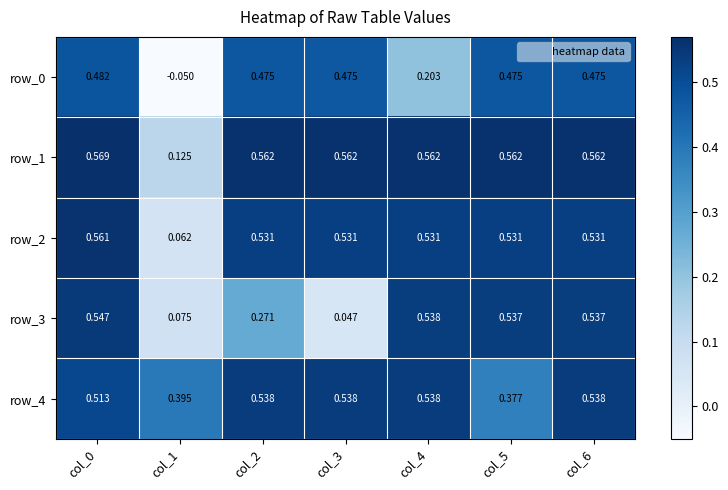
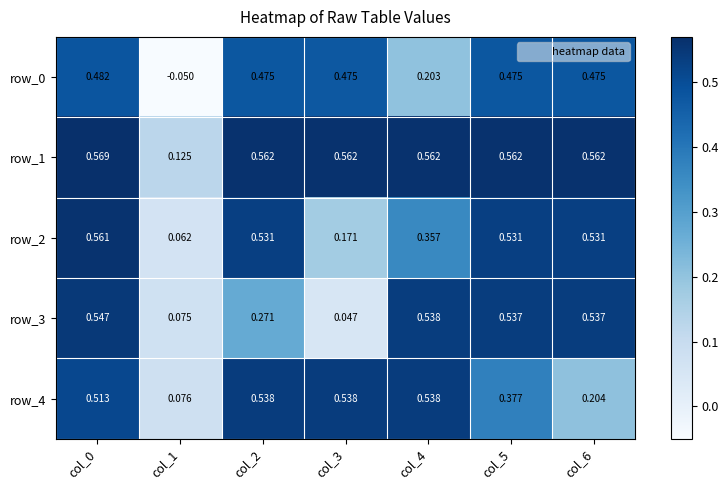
  {
    "row_0": {
      "col_0": 0.482,
      "col_1": -0.050,
      "col_2": 0.475,
      "col_3": 0.475,
      "col_4": 0.203,
      "col_5": 0.475,
      "col_6": 0.475
    },
    "row_1": {
      "col_0": 0.569,
      "col_1": 0.125,
      "col_2": 0.562,
      "col_3": 0.562,
      "col_4": 0.562,
      "col_5": 0.562,
      "col_6": 0.562
    },
    "row_2": {
      "col_0": 0.561,
      "col_1": 0.062,
      "col_2": 0.531,
-     "col_3": 0.531,
-     "col_4": 0.531,
+     "col_3": 0.171,
+     "col_4": 0.357,
      "col_5": 0.531,
      "col_6": 0.531
    },
    "row_3": {
      "col_0": 0.547,
      "col_1": 0.075,
      "col_2": 0.271,
      "col_3": 0.047,
      "col_4": 0.538,
      "col_5": 0.537,
      "col_6": 0.537
    },
    "row_4": {
      "col_0": 0.513,
-     "col_1": 0.395,
+     "col_1": 0.076,
      "col_2": 0.538,
      "col_3": 0.538,
      "col_4": 0.538,
      "col_5": 0.377,
-     "col_6": 0.538
+     "col_6": 0.204
    }
  }
